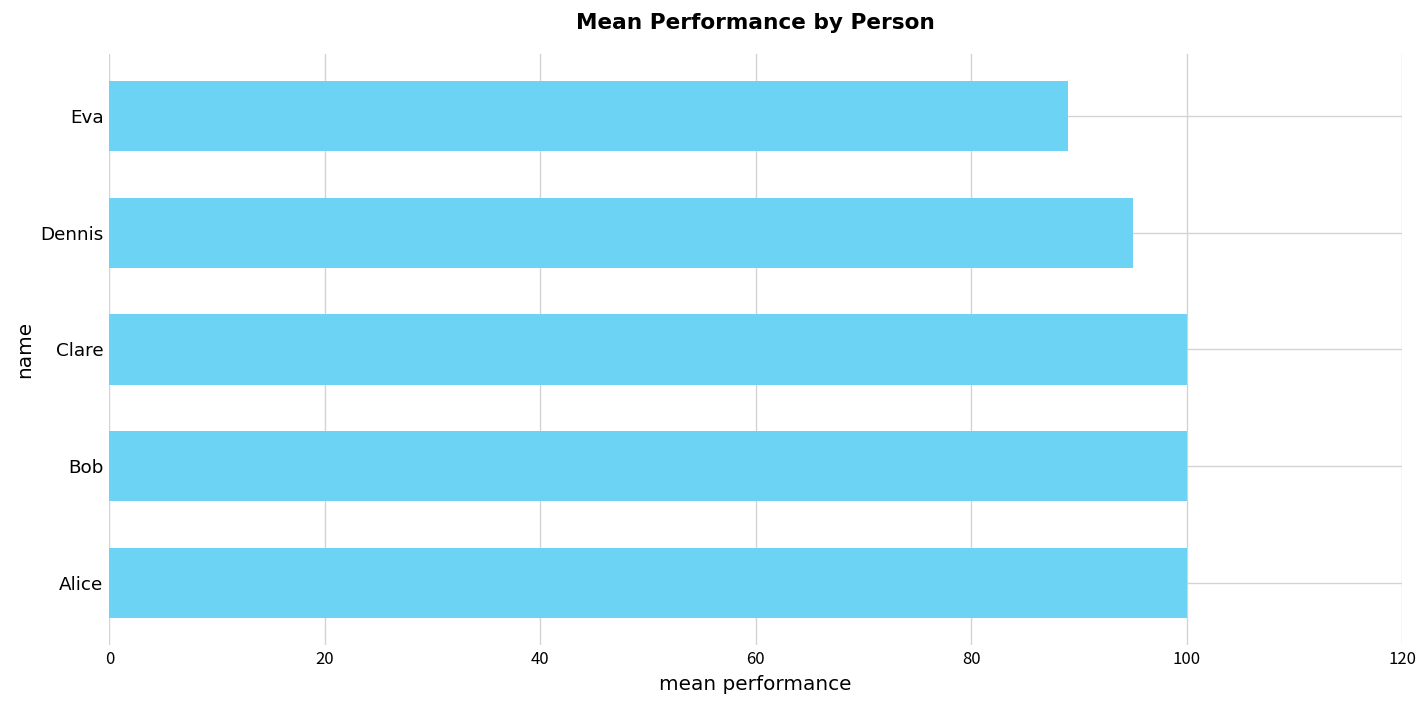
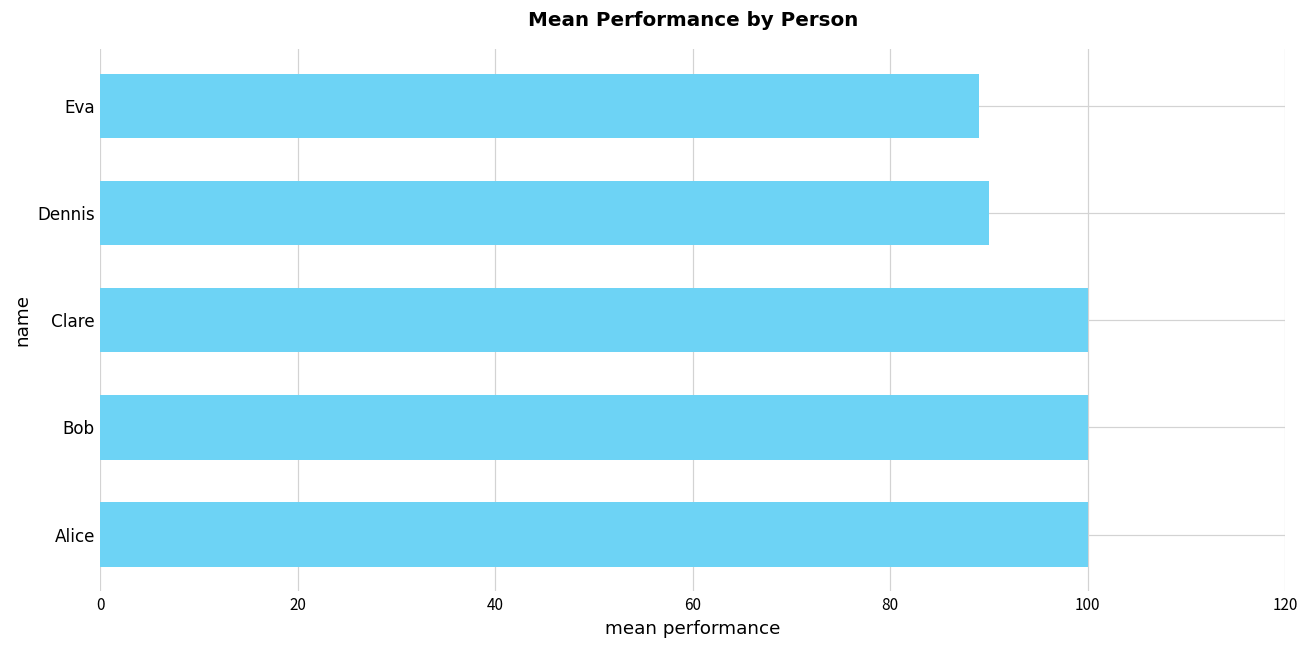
  {
    "Eva": 89,
-   "Dennis": 95,
+   "Dennis": 90,
    "Clare": 100,
    "Bob": 100,
    "Alice": 100
  }
